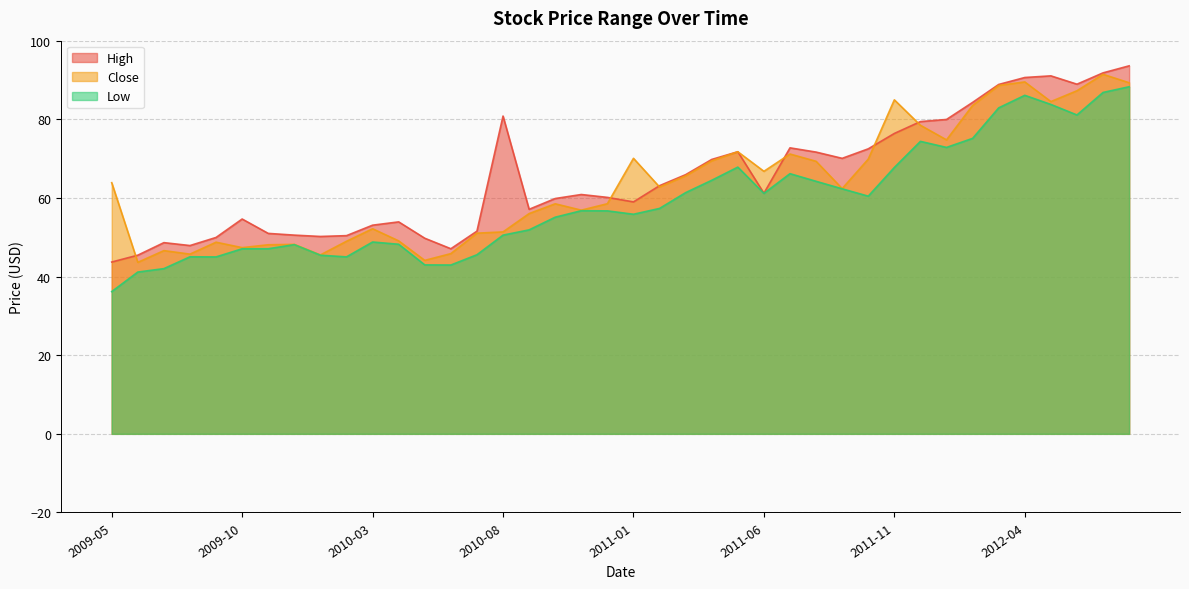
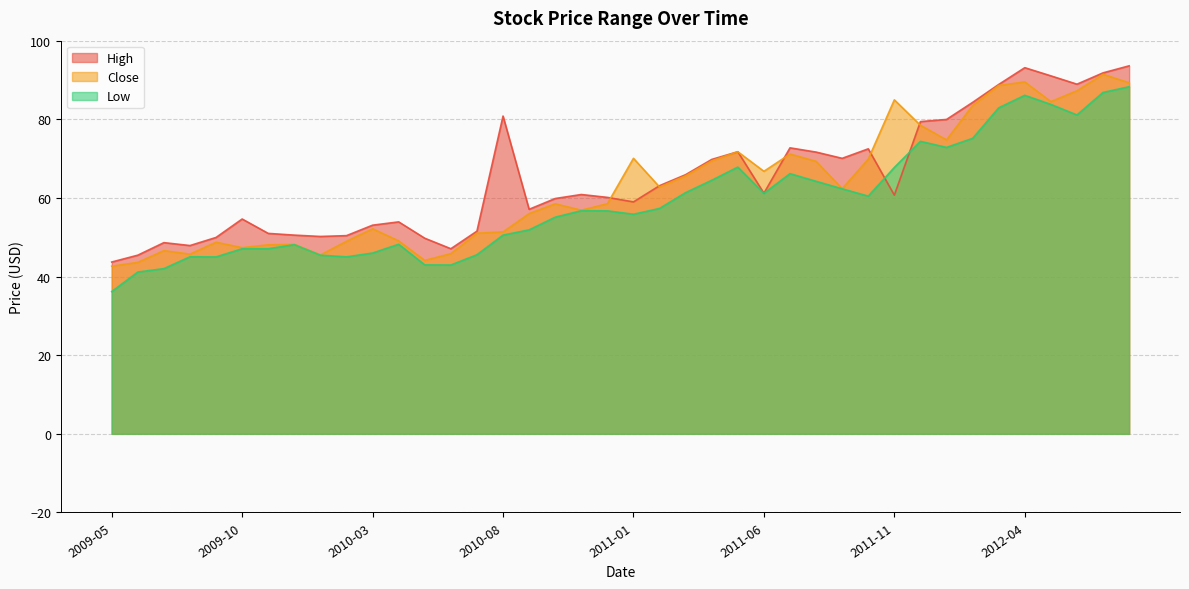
  {
    "High": {
      "2009-05": 44,
      "2009-10": 55,
      "2010-03": 53,
      "2010-08": 81,
      "2011-01": 59,
-     "2011-11": 76,
-     "2012-04": 91
+     "2011-11": 61,
+     "2012-04": 93
    },
    "Close": {
-     "2009-05": 64,
+     "2009-05": 43,
      "2010-03": 52,
      "2010-08": 51,
      "2011-01": 70,
      "2011-06": 67,
      "2011-11": 85,
      "2012-04": 90
    },
    "Low": {
      "2009-05": 36,
-     "2010-03": 49,
+     "2010-03": 46,
      "2010-08": 51,
      "2011-01": 56,
      "2011-11": 68,
      "2012-04": 86
    }
  }
